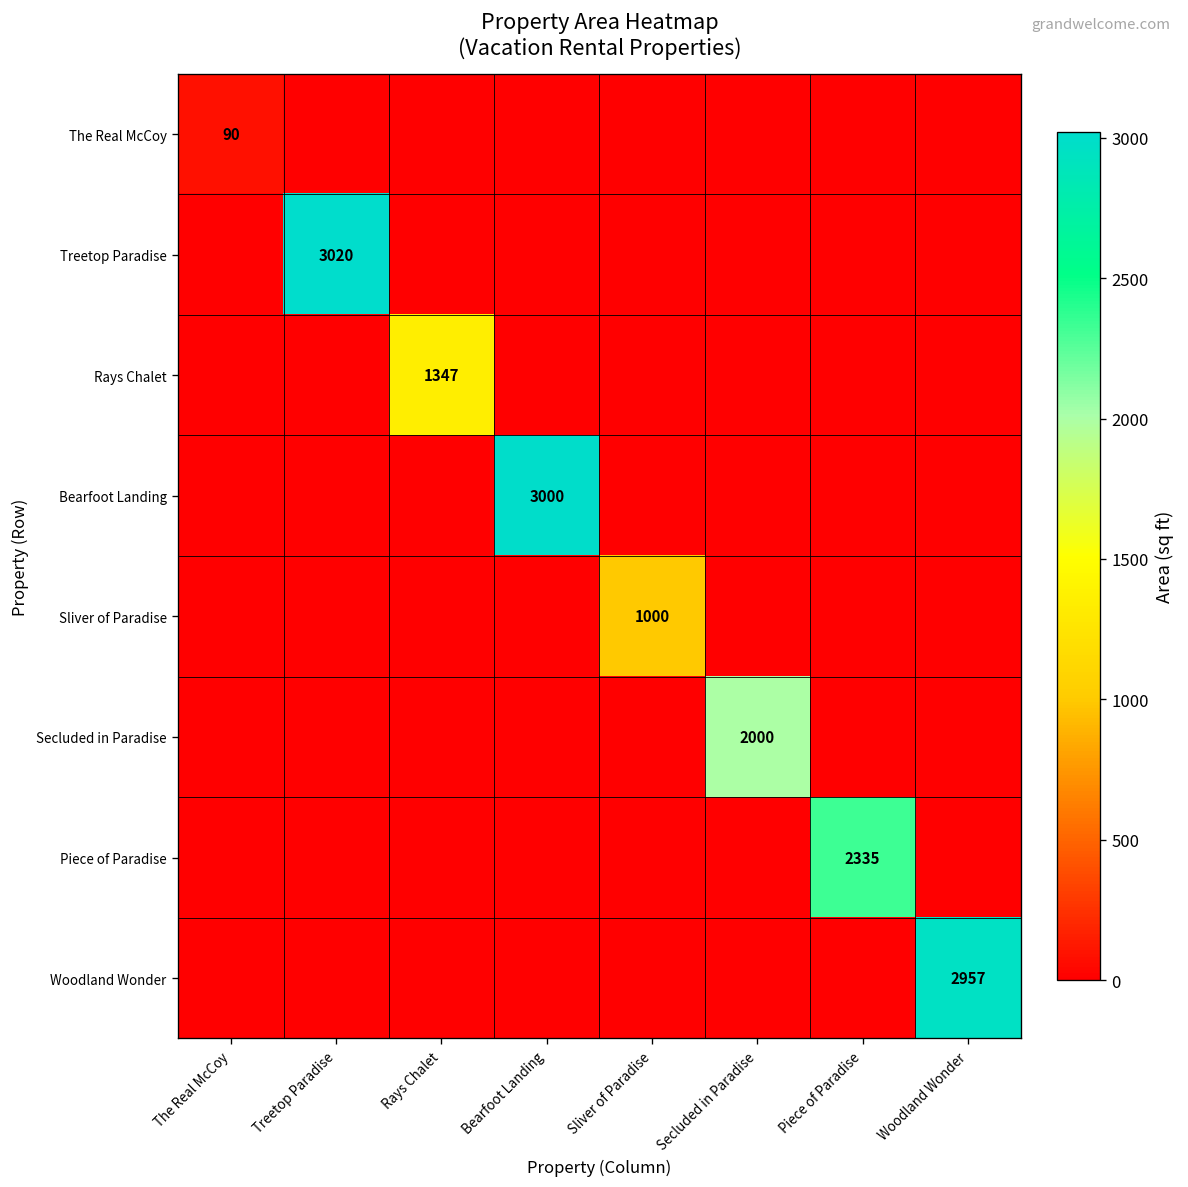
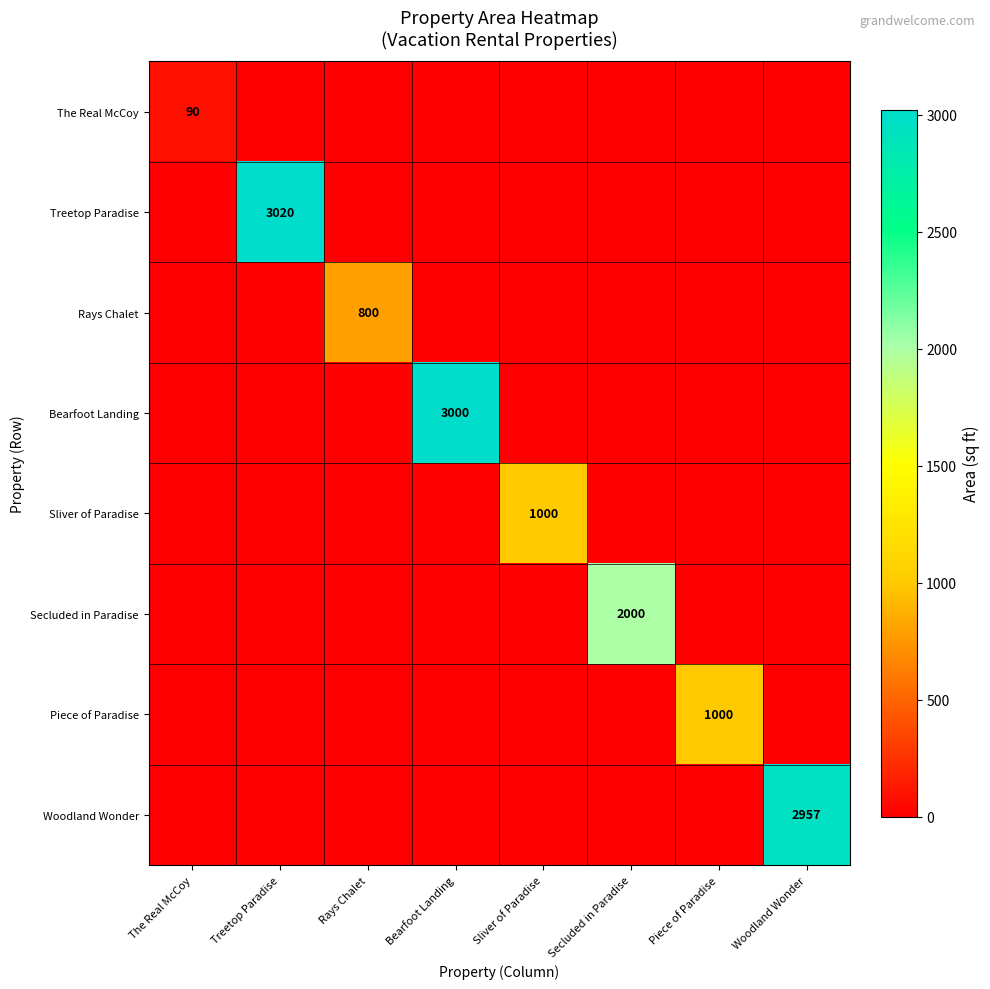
  {
    "The Real McCoy": {
      "The Real McCoy": 90
    },
    "Treetop Paradise": {
      "Treetop Paradise": 3020
    },
    "Rays Chalet": {
-     "Rays Chalet": 1347
+     "Rays Chalet": 800
    },
    "Bearfoot Landing": {
      "Bearfoot Landing": 3000
    },
    "Sliver of Paradise": {
      "Sliver of Paradise": 1000
    },
    "Secluded in Paradise": {
      "Secluded in Paradise": 2000
    },
    "Piece of Paradise": {
-     "Piece of Paradise": 2335
+     "Piece of Paradise": 1000
    },
    "Woodland Wonder": {
      "Woodland Wonder": 2957
    }
  }
